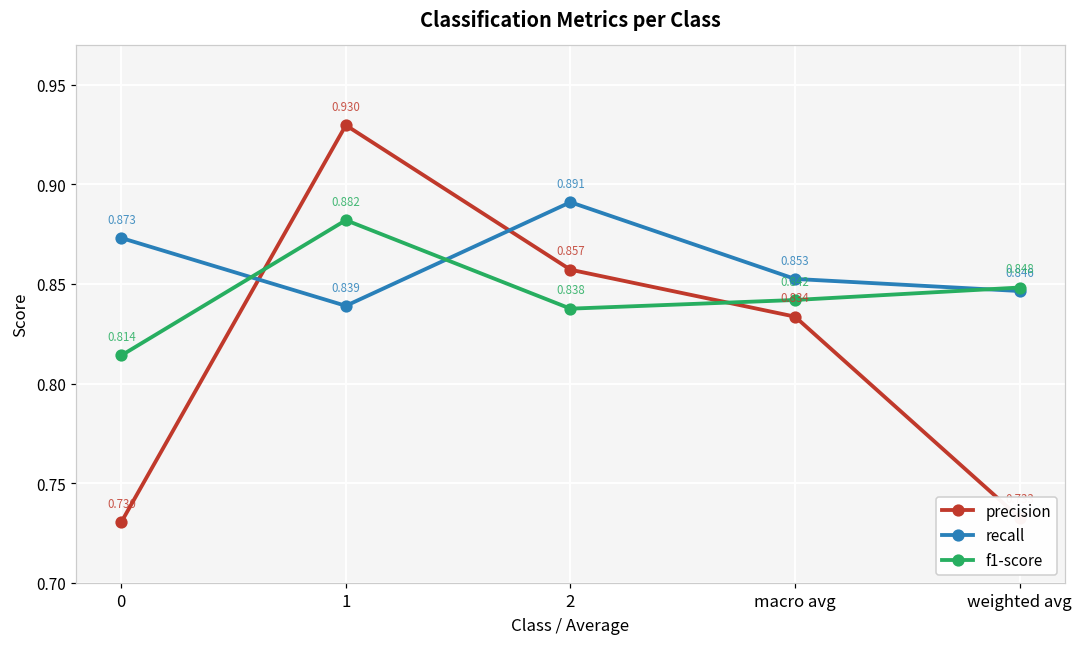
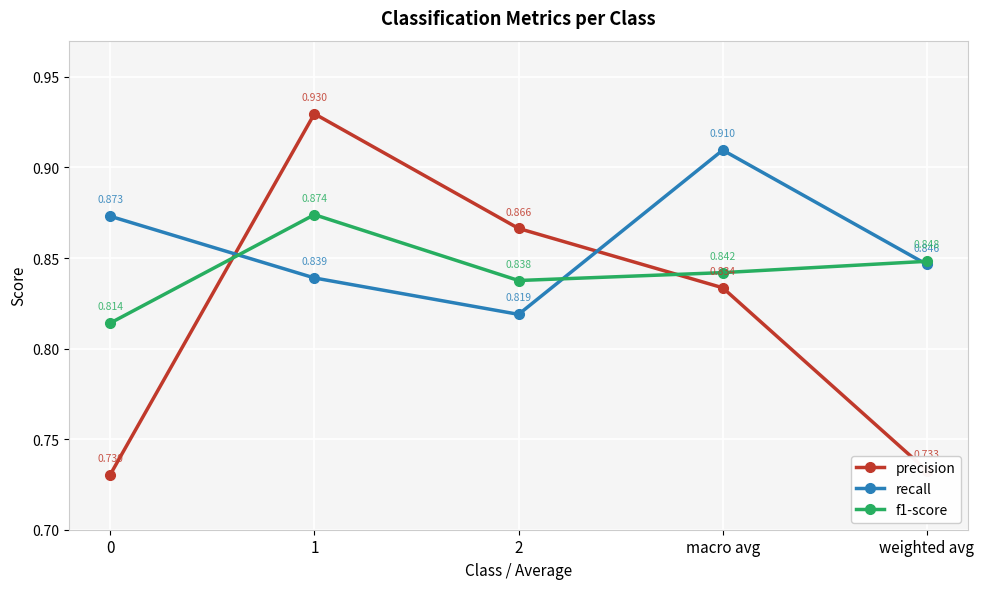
  {
    "precision": {
      "0": 0.730,
      "1": 0.930,
-     "2": 0.857
+     "2": 0.866
    },
    "recall": {
      "0": 0.873,
      "1": 0.839,
-     "2": 0.891,
-     "macro avg": 0.853
+     "2": 0.819,
+     "macro avg": 0.910
    },
    "f1-score": {
      "0": 0.814,
-     "1": 0.882,
+     "1": 0.874,
      "2": 0.838
    }
  }
